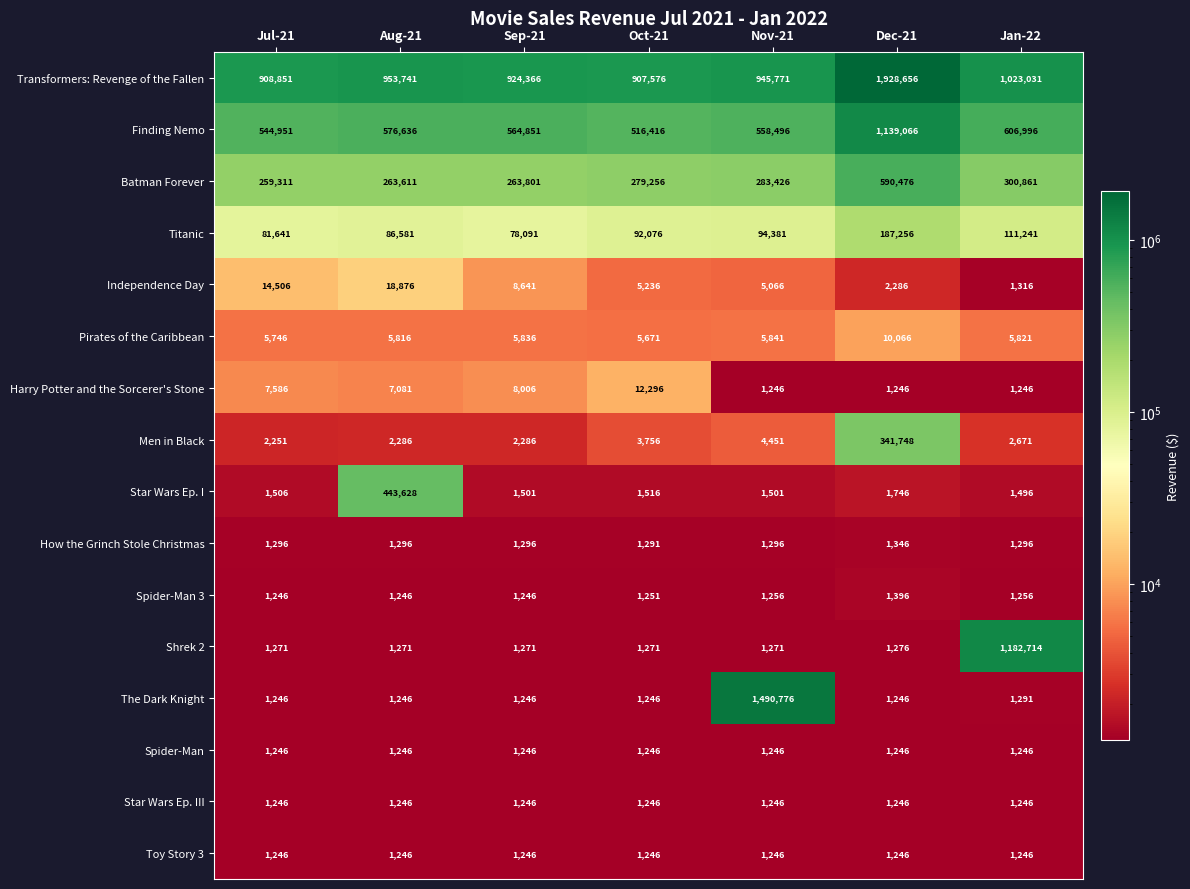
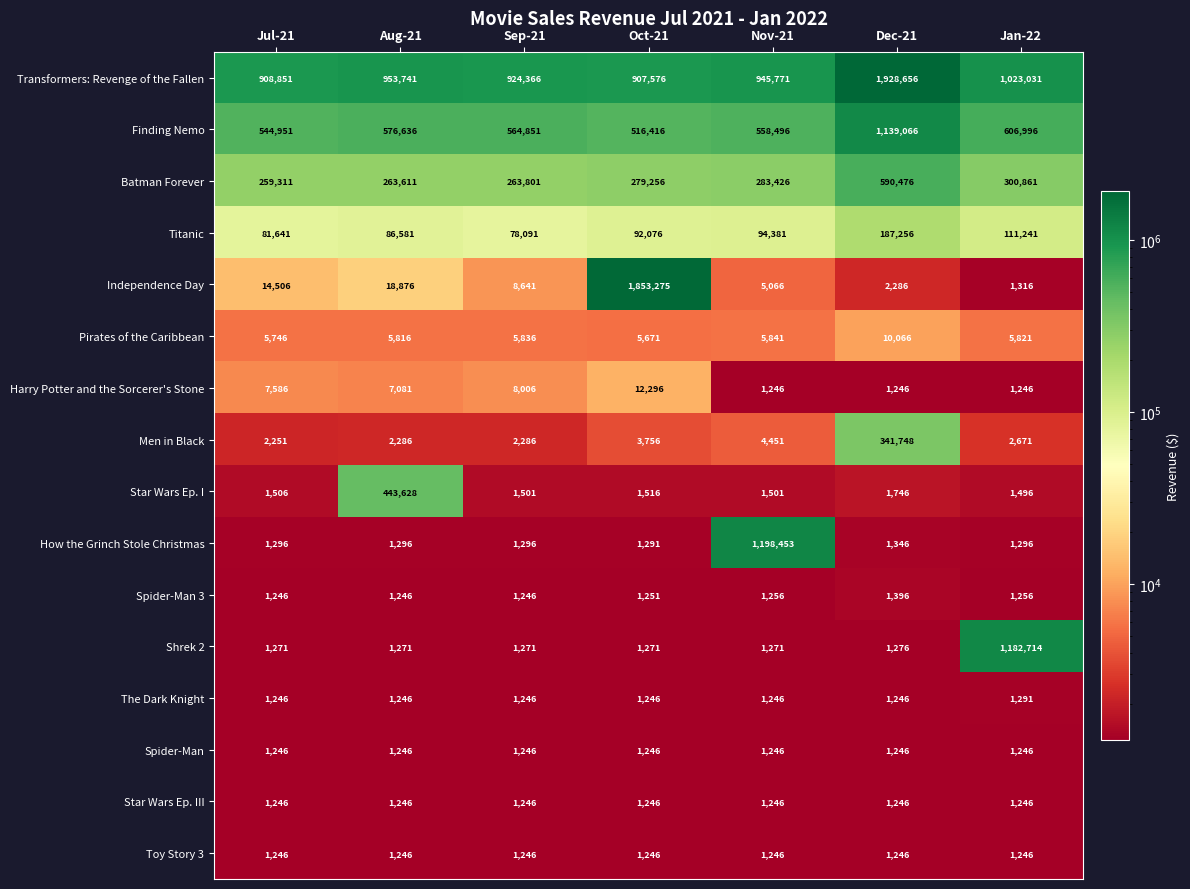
  {
    "Transformers: Revenge of the Fallen": {
      "Jul-21": "908,851",
      "Aug-21": "953,741",
      "Sep-21": "924,366",
      "Oct-21": "907,576",
      "Nov-21": "945,771",
      "Dec-21": "1,928,656",
      "Jan-22": "1,023,031"
    },
    "Finding Nemo": {
      "Jul-21": "544,951",
      "Aug-21": "576,636",
      "Sep-21": "564,851",
      "Oct-21": "516,416",
      "Nov-21": "558,496",
      "Dec-21": "1,139,066",
      "Jan-22": "606,996"
    },
    "Batman Forever": {
      "Jul-21": "259,311",
      "Aug-21": "263,611",
      "Sep-21": "263,801",
      "Oct-21": "279,256",
      "Nov-21": "283,426",
      "Dec-21": "590,476",
      "Jan-22": "300,861"
    },
    "Titanic": {
      "Jul-21": "81,641",
      "Aug-21": "86,581",
      "Sep-21": "78,091",
      "Oct-21": "92,076",
      "Nov-21": "94,381",
      "Dec-21": "187,256",
      "Jan-22": "111,241"
    },
    "Independence Day": {
      "Jul-21": "14,506",
      "Aug-21": "18,876",
      "Sep-21": "8,641",
-     "Oct-21": "5,236",
+     "Oct-21": "1,853,275",
      "Nov-21": "5,066",
      "Dec-21": "2,286",
      "Jan-22": "1,316"
    },
    "Pirates of the Caribbean": {
      "Jul-21": "5,746",
      "Aug-21": "5,816",
      "Sep-21": "5,836",
      "Oct-21": "5,671",
      "Nov-21": "5,841",
      "Dec-21": "10,066",
      "Jan-22": "5,821"
    },
    "Harry Potter and the Sorcerer's Stone": {
      "Jul-21": "7,586",
      "Aug-21": "7,081",
      "Sep-21": "8,006",
      "Oct-21": "12,296",
      "Nov-21": "1,246",
      "Dec-21": "1,246",
      "Jan-22": "1,246"
    },
    "Men in Black": {
      "Jul-21": "2,251",
      "Aug-21": "2,286",
      "Sep-21": "2,286",
      "Oct-21": "3,756",
      "Nov-21": "4,451",
      "Dec-21": "341,748",
      "Jan-22": "2,671"
    },
    "Star Wars Ep. I": {
      "Jul-21": "1,506",
      "Aug-21": "443,628",
      "Sep-21": "1,501",
      "Oct-21": "1,516",
      "Nov-21": "1,501",
      "Dec-21": "1,746",
      "Jan-22": "1,496"
    },
    "How the Grinch Stole Christmas": {
      "Jul-21": "1,296",
      "Aug-21": "1,296",
      "Sep-21": "1,296",
      "Oct-21": "1,291",
-     "Nov-21": "1,296",
+     "Nov-21": "1,198,453",
      "Dec-21": "1,346",
      "Jan-22": "1,296"
    },
    "Spider-Man 3": {
      "Jul-21": "1,246",
      "Aug-21": "1,246",
      "Sep-21": "1,246",
      "Oct-21": "1,251",
      "Nov-21": "1,256",
      "Dec-21": "1,396",
      "Jan-22": "1,256"
    },
    "Shrek 2": {
      "Jul-21": "1,271",
      "Aug-21": "1,271",
      "Sep-21": "1,271",
      "Oct-21": "1,271",
      "Nov-21": "1,271",
      "Dec-21": "1,276",
      "Jan-22": "1,182,714"
    },
    "The Dark Knight": {
      "Jul-21": "1,246",
      "Aug-21": "1,246",
      "Sep-21": "1,246",
      "Oct-21": "1,246",
-     "Nov-21": "1,490,776",
+     "Nov-21": "1,246",
      "Dec-21": "1,246",
      "Jan-22": "1,291"
    },
    "Spider-Man": {
      "Jul-21": "1,246",
      "Aug-21": "1,246",
      "Sep-21": "1,246",
      "Oct-21": "1,246",
      "Nov-21": "1,246",
      "Dec-21": "1,246",
      "Jan-22": "1,246"
    },
    "Star Wars Ep. III": {
      "Jul-21": "1,246",
      "Aug-21": "1,246",
      "Sep-21": "1,246",
      "Oct-21": "1,246",
      "Nov-21": "1,246",
      "Dec-21": "1,246",
      "Jan-22": "1,246"
    },
    "Toy Story 3": {
      "Jul-21": "1,246",
      "Aug-21": "1,246",
      "Sep-21": "1,246",
      "Oct-21": "1,246",
      "Nov-21": "1,246",
      "Dec-21": "1,246",
      "Jan-22": "1,246"
    }
  }
